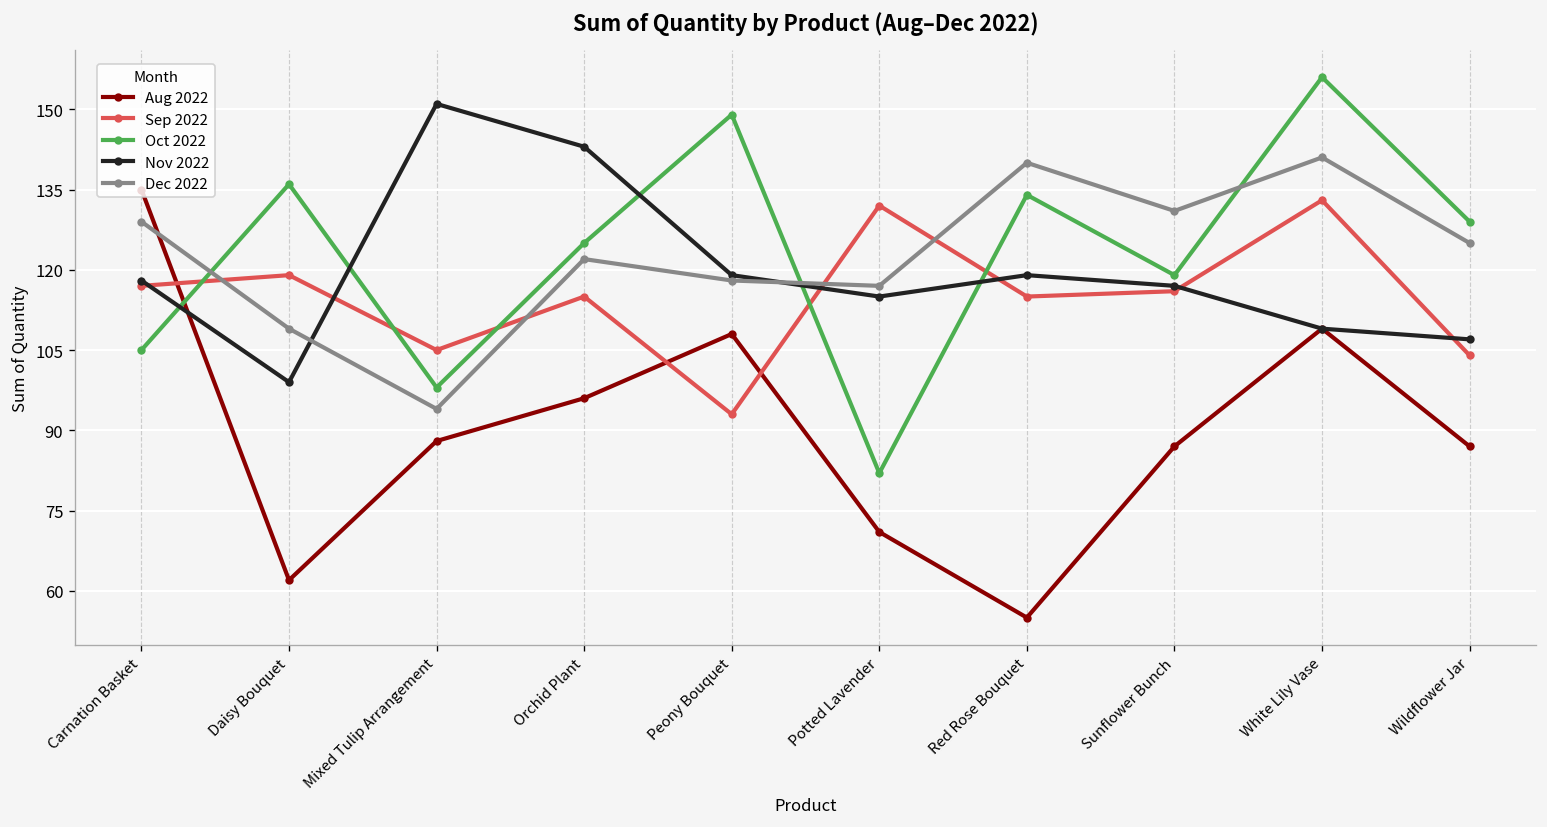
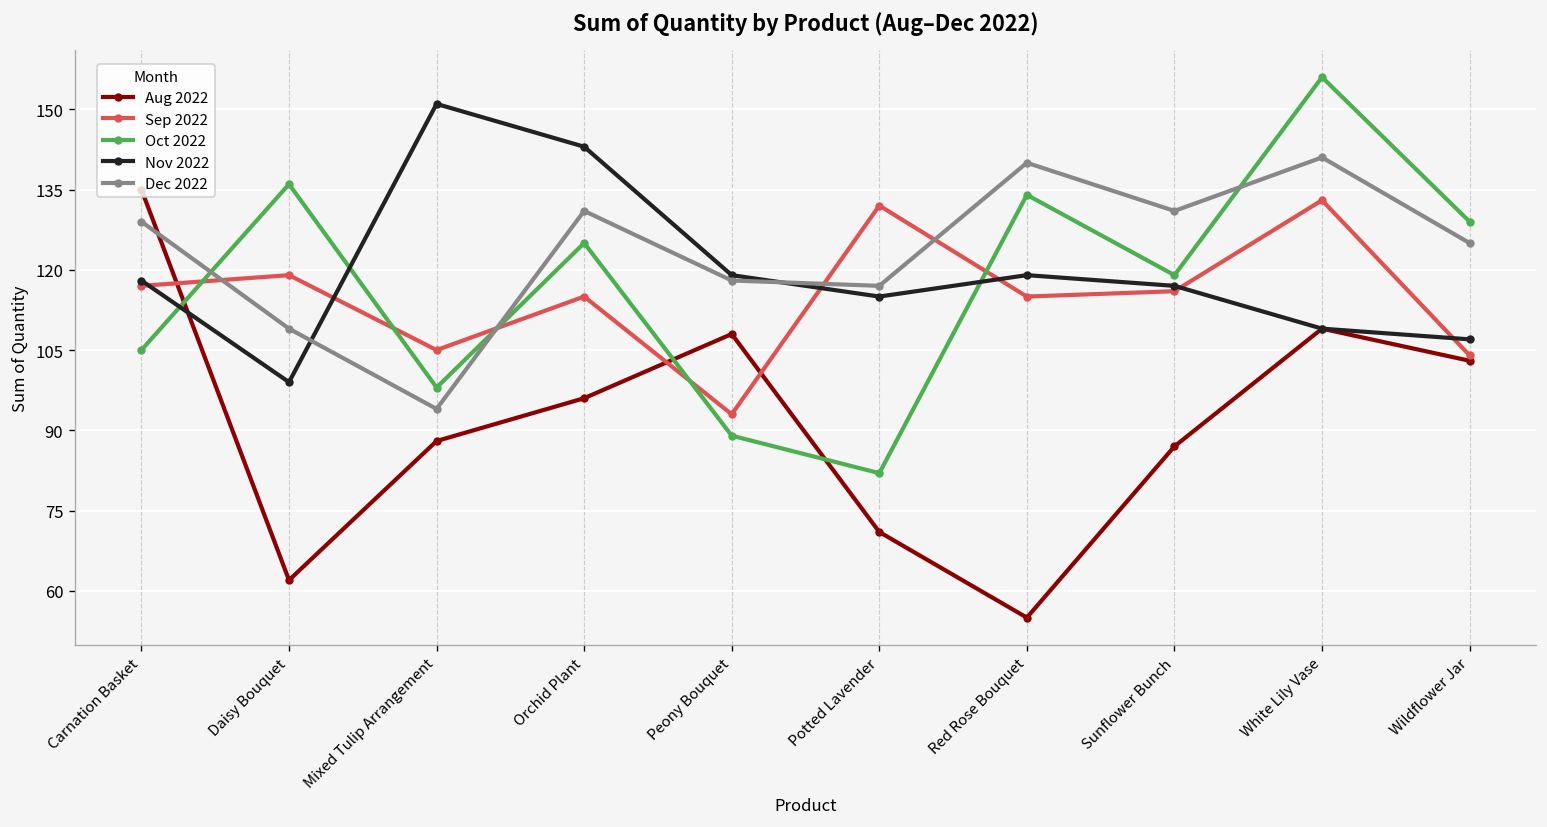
  {
    "Aug 2022": {
      "Daisy Bouquet": 62,
      "Mixed Tulip Arrangement": 88,
      "Orchid Plant": 96,
      "Peony Bouquet": 108,
      "Potted Lavender": 71,
      "Red Rose Bouquet": 55,
      "Sunflower Bunch": 87,
-     "Wildflower Jar": 87
+     "Wildflower Jar": 103
    },
    "Sep 2022": {
      "Carnation Basket": 117,
      "Daisy Bouquet": 119,
      "Mixed Tulip Arrangement": 105,
      "Orchid Plant": 115,
      "Peony Bouquet": 93,
      "Potted Lavender": 132,
      "Red Rose Bouquet": 115,
      "Sunflower Bunch": 116,
      "White Lily Vase": 133,
      "Wildflower Jar": 104
    },
    "Oct 2022": {
      "Carnation Basket": 105,
      "Daisy Bouquet": 136,
      "Mixed Tulip Arrangement": 98,
      "Orchid Plant": 125,
-     "Peony Bouquet": 149,
+     "Peony Bouquet": 89,
      "Potted Lavender": 82,
      "Red Rose Bouquet": 134,
      "Sunflower Bunch": 119,
      "White Lily Vase": 156,
      "Wildflower Jar": 129
    },
    "Nov 2022": {
      "Carnation Basket": 118,
      "Daisy Bouquet": 99,
      "Mixed Tulip Arrangement": 151,
      "Orchid Plant": 143,
      "Peony Bouquet": 119,
      "Potted Lavender": 115,
      "Red Rose Bouquet": 119,
      "Sunflower Bunch": 117,
      "Wildflower Jar": 107
    },
    "Dec 2022": {
      "Carnation Basket": 129,
      "Daisy Bouquet": 109,
      "Mixed Tulip Arrangement": 94,
-     "Orchid Plant": 122,
+     "Orchid Plant": 131,
      "Peony Bouquet": 118,
      "Potted Lavender": 117,
      "Red Rose Bouquet": 140,
      "Sunflower Bunch": 131,
      "White Lily Vase": 141,
      "Wildflower Jar": 125
    }
  }
